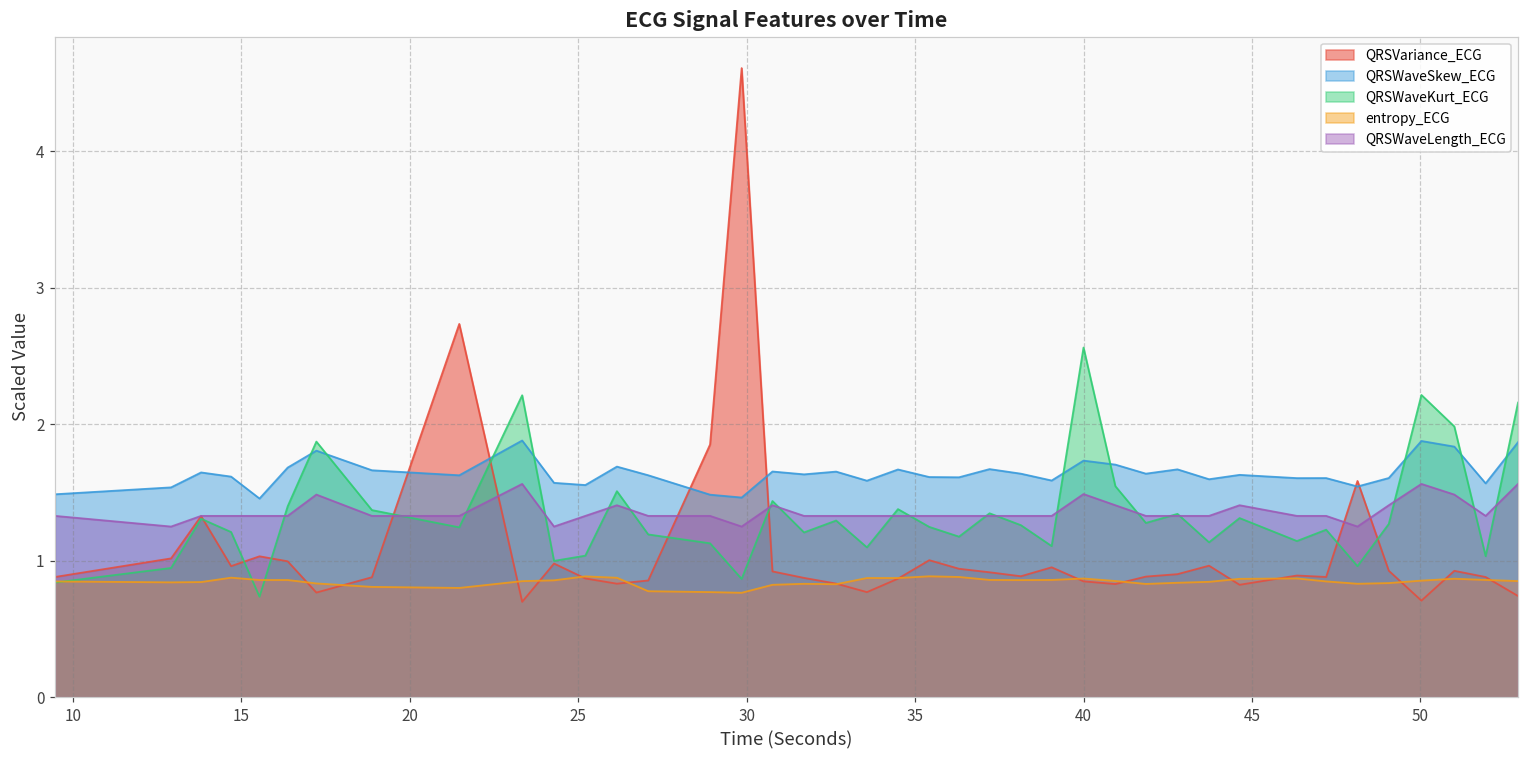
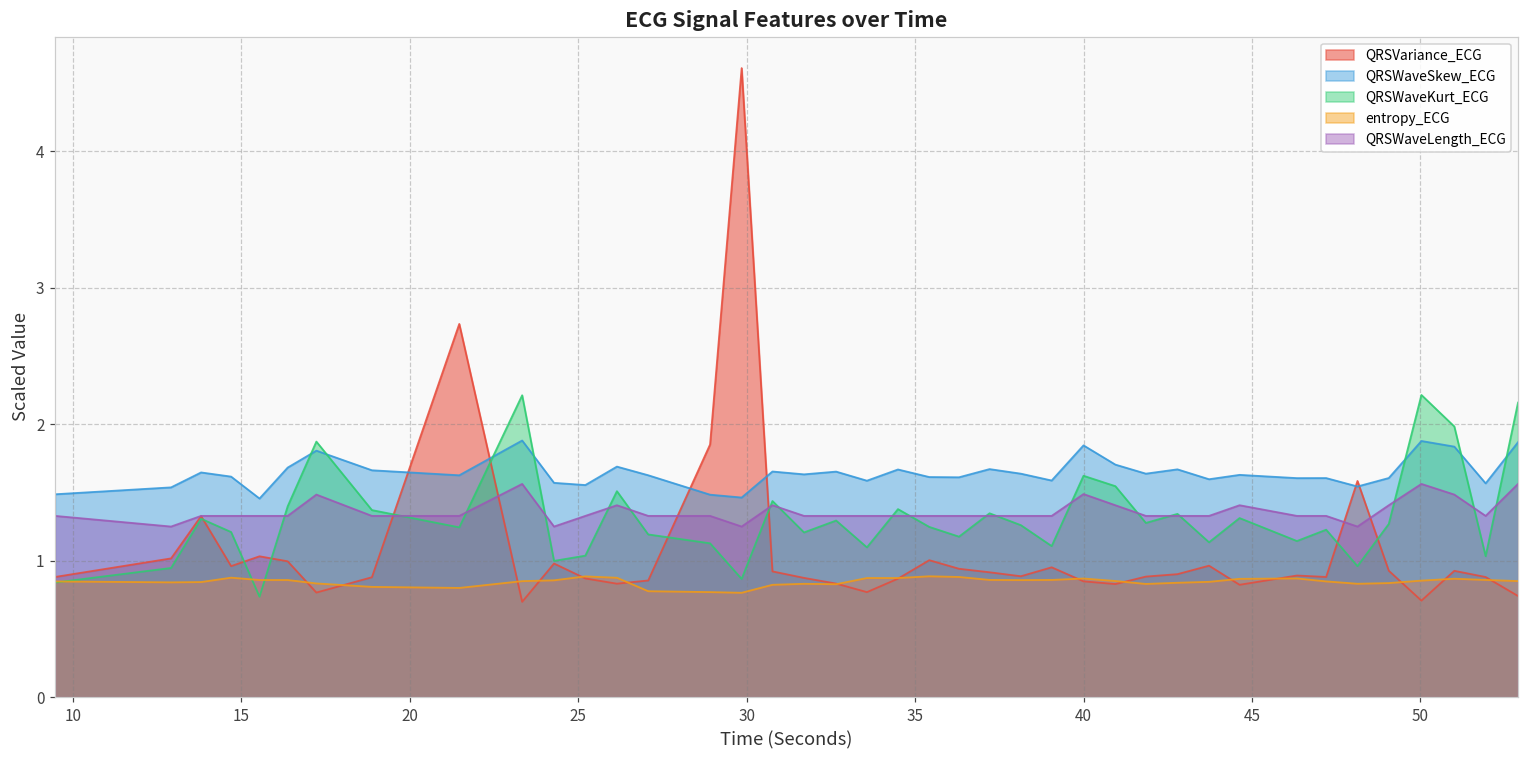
  {
    "QRSVariance_ECG": {
      "40": 0.85
    },
    "QRSWaveSkew_ECG": {
-     "40": 1.73
+     "40": 1.85
    },
    "QRSWaveKurt_ECG": {
-     "40": 2.56
+     "40": 1.62
    },
    "entropy_ECG": {
      "40": 0.87
    },
    "QRSWaveLength_ECG": {
      "40": 1.49
    }
  }
